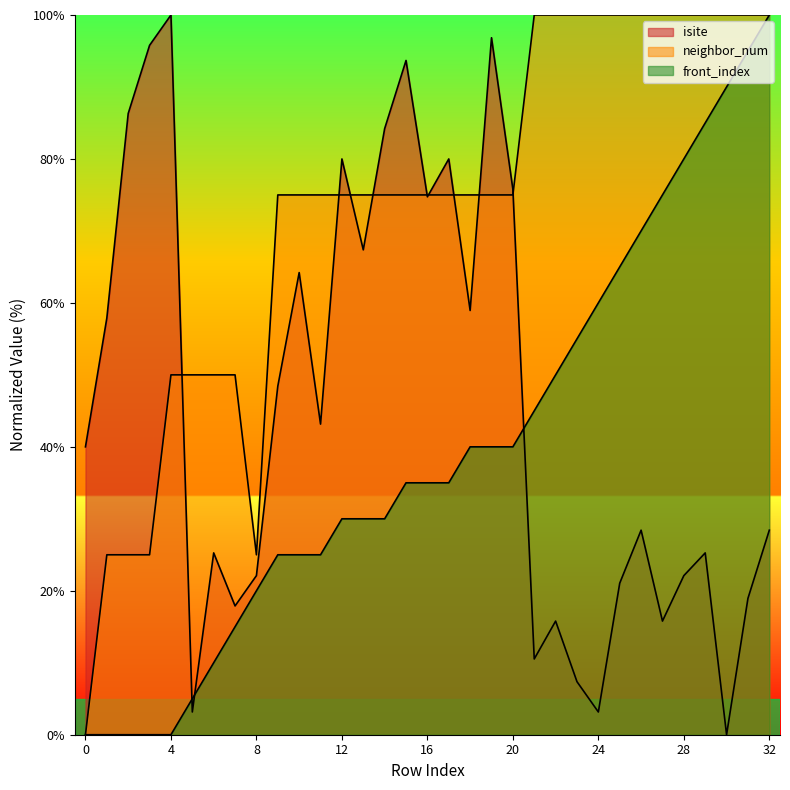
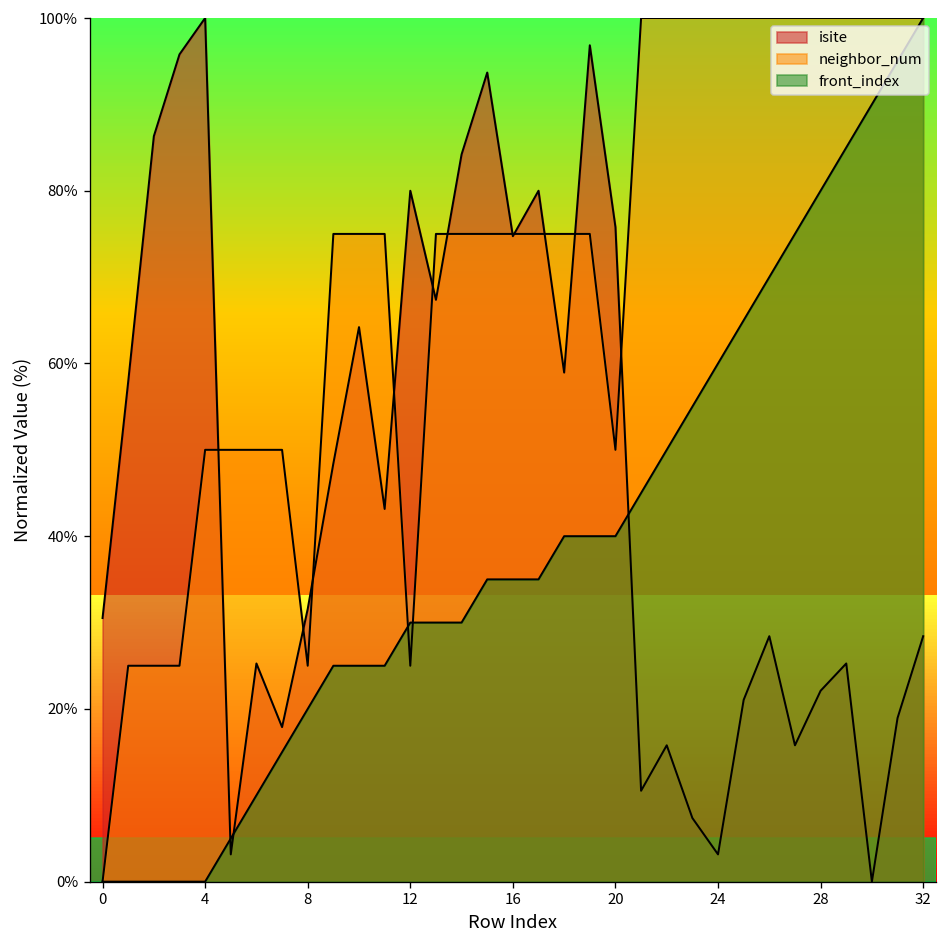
  {
    "isite": {
-     "0": "40%",
+     "0": "31%",
      "4": "100%",
-     "8": "22%",
+     "8": "32%",
      "12": "80%",
      "20": "76%",
      "28": "22%",
      "32": "28%"
    },
    "neighbor_num": {
      "4": "50%",
      "8": "25%",
-     "12": "75%",
-     "20": "75%",
+     "12": "25%",
+     "20": "50%",
      "24": "100%",
      "28": "100%"
    },
    "front_index": {
      "8": "20%",
      "12": "30%",
      "16": "35%",
      "20": "40%",
      "24": "60%",
      "28": "80%"
    }
  }
